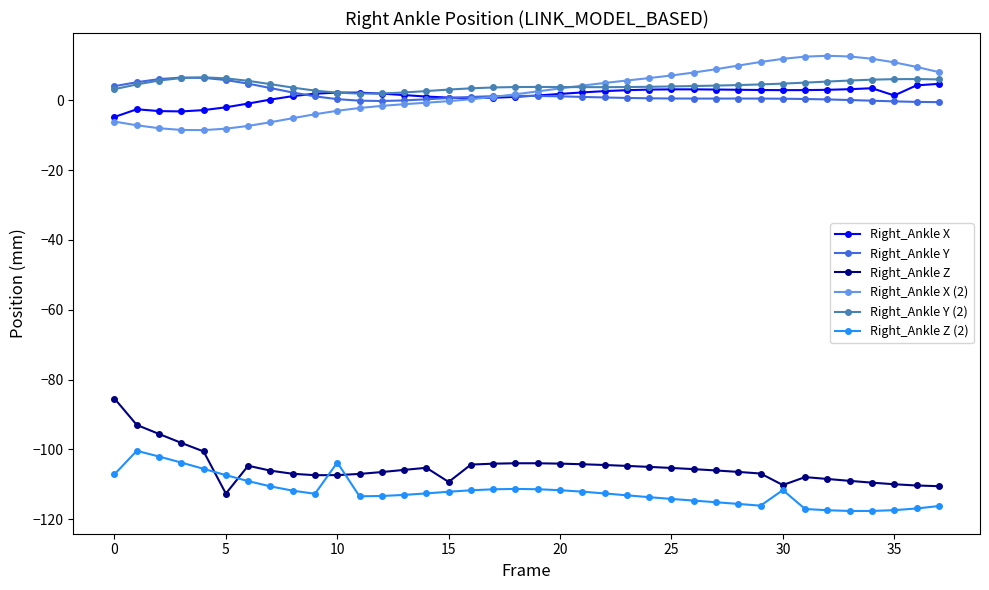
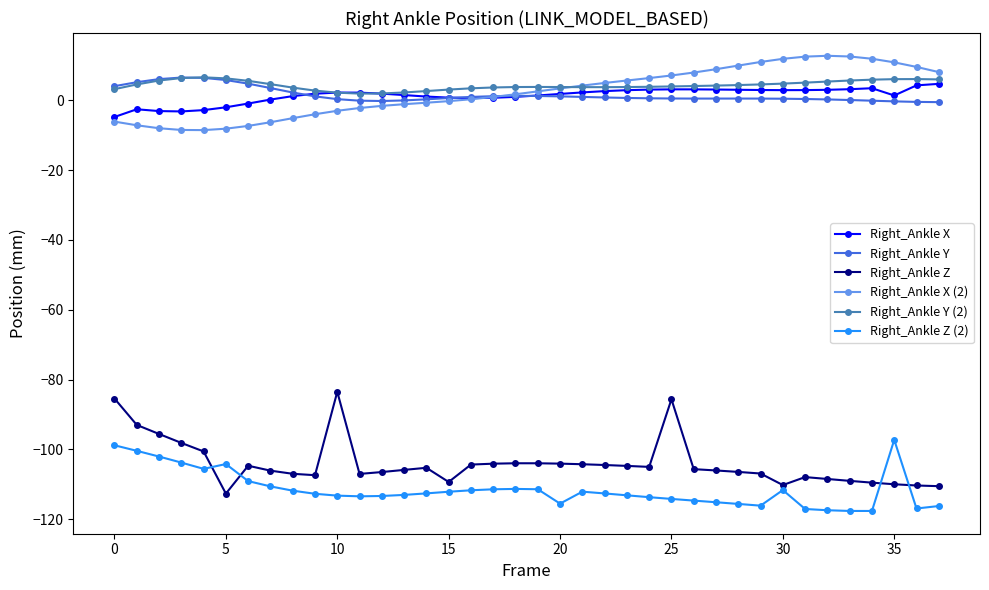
  {
    "Right_Ankle X": {
      "0": -5,
      "5": -2,
      "25": 3,
      "30": 3,
      "35": 1
    },
    "Right_Ankle Z": {
      "0": -85,
      "5": -113,
-     "10": -107,
+     "10": -84,
      "15": -109,
      "20": -104,
-     "25": -105,
+     "25": -86,
      "30": -110,
      "35": -110
    },
    "Right_Ankle Z (2)": {
-     "0": -107,
-     "5": -107,
-     "10": -104,
+     "0": -99,
+     "5": -104,
+     "10": -113,
      "15": -112,
-     "20": -112,
+     "20": -116,
      "25": -114,
      "30": -112,
-     "35": -117
+     "35": -97
    }
  }
